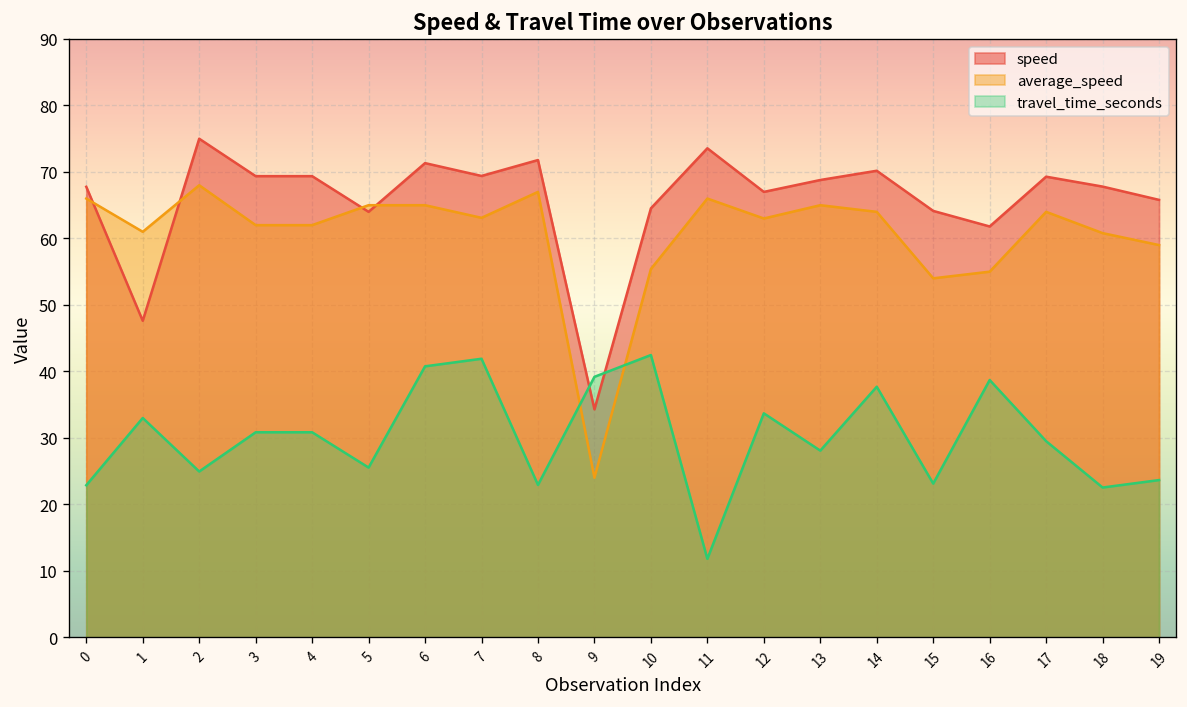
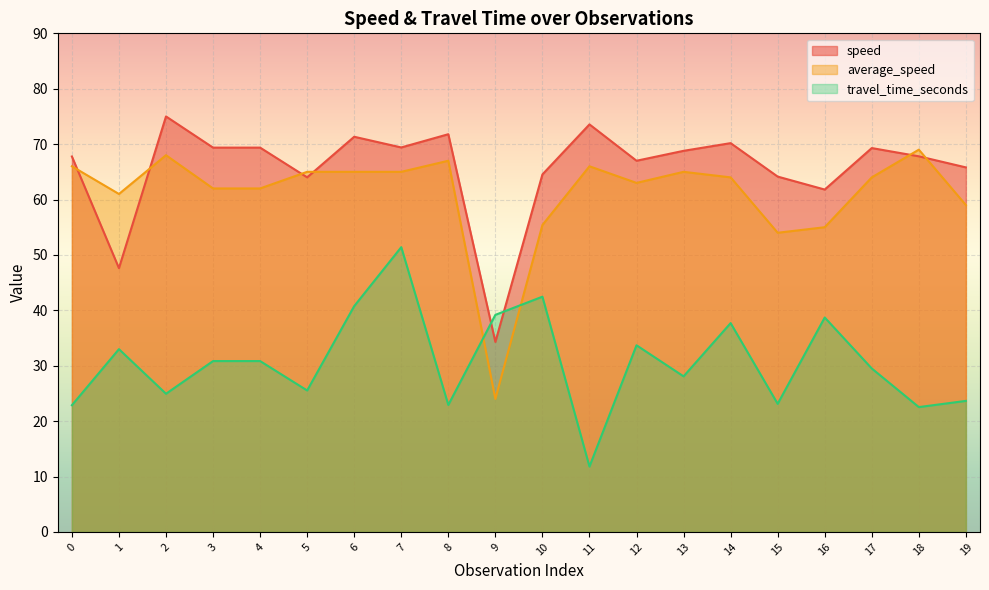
  {
    "speed": {
      "0": 68,
      "1": 48,
      "2": 75,
      "3": 69,
      "4": 69,
      "5": 64,
      "6": 71,
      "7": 69,
      "8": 72,
      "9": 34,
      "10": 65,
      "11": 74,
      "12": 67,
      "13": 69,
      "14": 70,
      "15": 64,
      "16": 62,
      "17": 69,
      "18": 68,
      "19": 66
    },
    "average_speed": {
      "0": 66,
      "1": 61,
      "2": 68,
      "3": 62,
      "4": 62,
      "5": 65,
      "6": 65,
-     "7": 63,
+     "7": 65,
      "8": 67,
      "9": 24,
      "10": 55,
      "11": 66,
      "12": 63,
      "13": 65,
      "14": 64,
      "15": 54,
      "16": 55,
      "17": 64,
-     "18": 61,
+     "18": 69,
      "19": 59
    },
    "travel_time_seconds": {
      "0": 23,
      "1": 33,
      "2": 25,
      "3": 31,
      "4": 31,
      "5": 26,
      "6": 41,
-     "7": 42,
+     "7": 51,
      "8": 23,
      "9": 39,
      "10": 42,
      "11": 12,
      "12": 34,
      "13": 28,
      "14": 38,
      "15": 23,
      "16": 39,
      "17": 30,
      "18": 23,
      "19": 24
    }
  }
